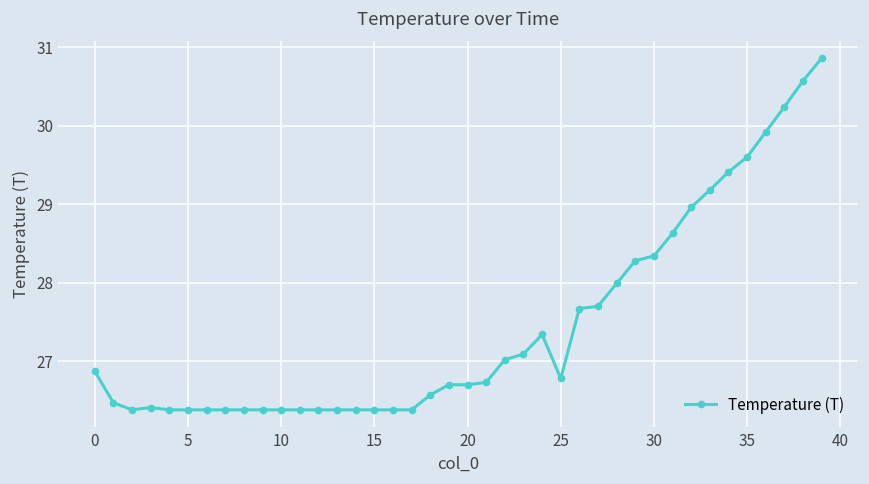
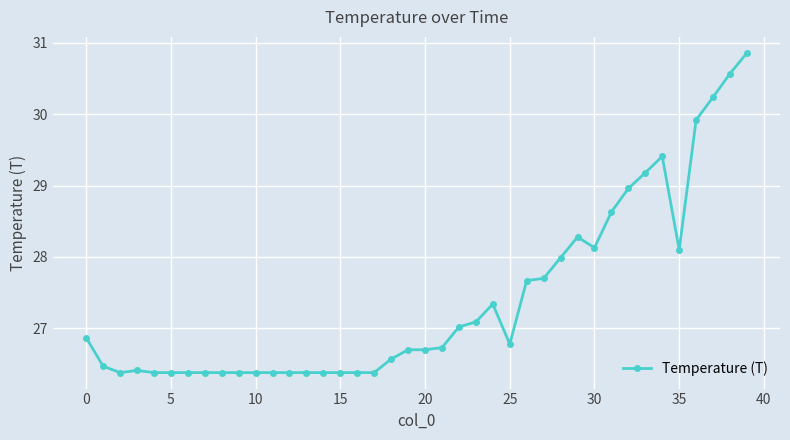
  {
    "0": 26.9,
    "5": 26.4,
    "10": 26.4,
    "15": 26.4,
    "20": 26.7,
    "25": 26.8,
-   "30": 28.3,
-   "35": 29.6
+   "30": 28.1,
+   "35": 28.1
  }
